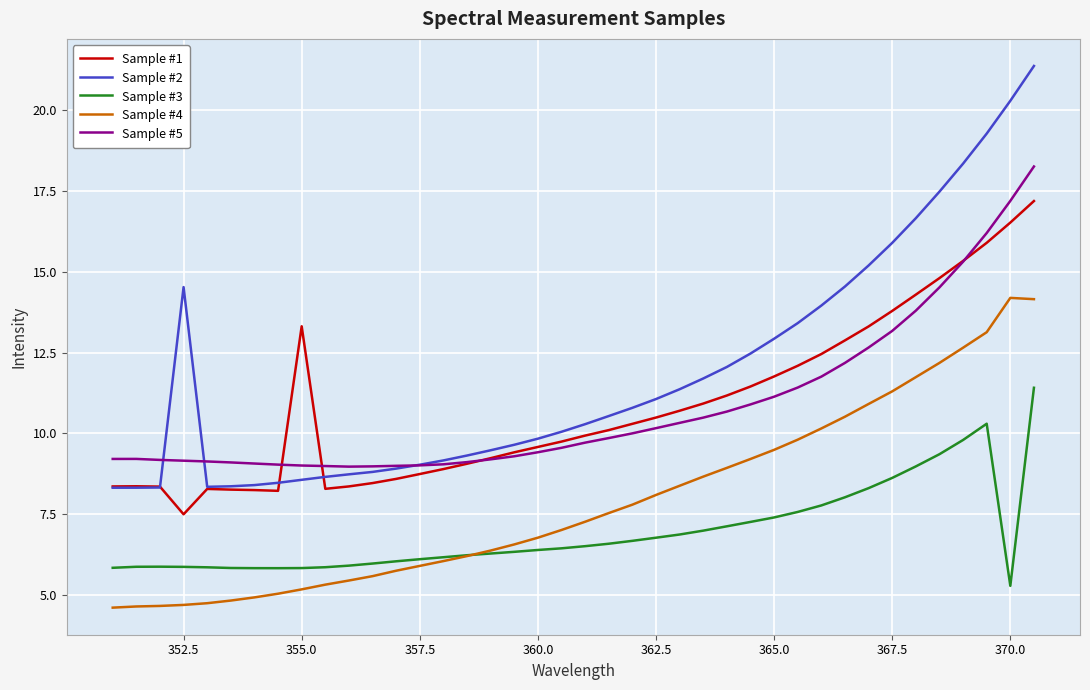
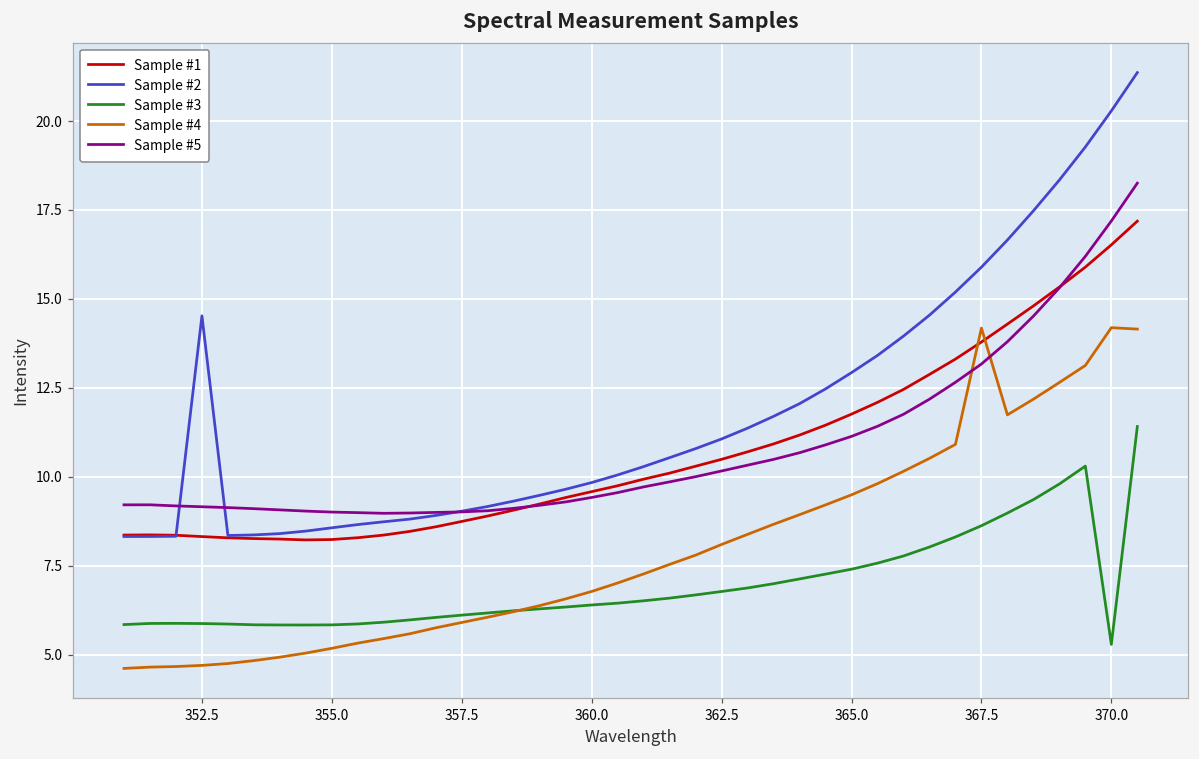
  {
    "Sample #1": {
-     "352.5": 7.5,
-     "355.0": 13.3,
+     "352.5": 8.3,
+     "355.0": 8.2,
      "357.5": 8.7,
      "360.0": 9.6,
      "362.5": 10.5,
      "365.0": 11.8,
      "367.5": 13.8,
      "370.0": 16.5
    },
    "Sample #2": {
      "352.5": 14.5,
      "355.0": 8.6,
      "360.0": 9.8,
      "362.5": 11.1,
      "365.0": 12.9,
      "367.5": 15.9,
      "370.0": 20.3
    },
    "Sample #3": {
      "352.5": 5.9,
      "355.0": 5.8,
      "357.5": 6.1,
      "360.0": 6.4,
      "362.5": 6.8,
      "365.0": 7.4,
      "367.5": 8.6,
      "370.0": 5.3
    },
    "Sample #4": {
      "352.5": 4.7,
      "355.0": 5.2,
      "357.5": 5.9,
      "360.0": 6.8,
      "362.5": 8.1,
      "365.0": 9.5,
-     "367.5": 11.3,
+     "367.5": 14.2,
      "370.0": 14.2
    },
    "Sample #5": {
      "352.5": 9.2,
      "355.0": 9.0,
      "360.0": 9.4,
      "362.5": 10.2,
      "365.0": 11.1,
      "367.5": 13.2,
      "370.0": 17.2
    }
  }
